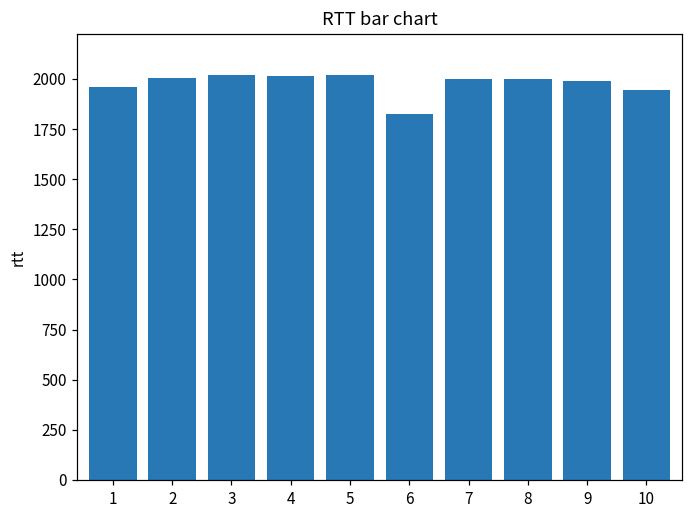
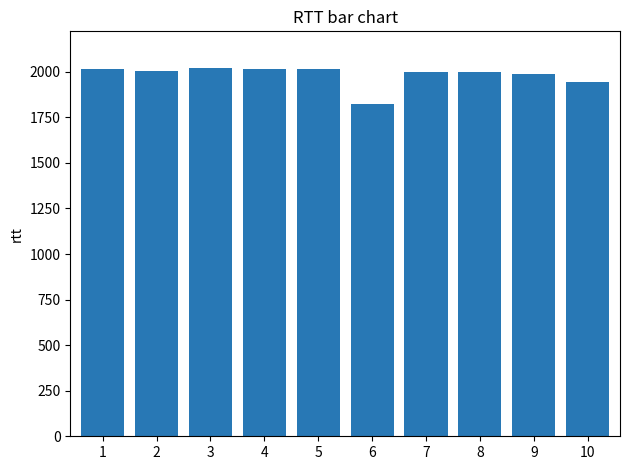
  {
-   "1": 1960,
+   "1": 2010,
    "2": 2000,
    "3": 2020,
    "4": 2010,
    "5": 2020,
    "6": 1820,
    "7": 2000,
    "8": 2000,
    "9": 1990,
    "10": 1950
  }
